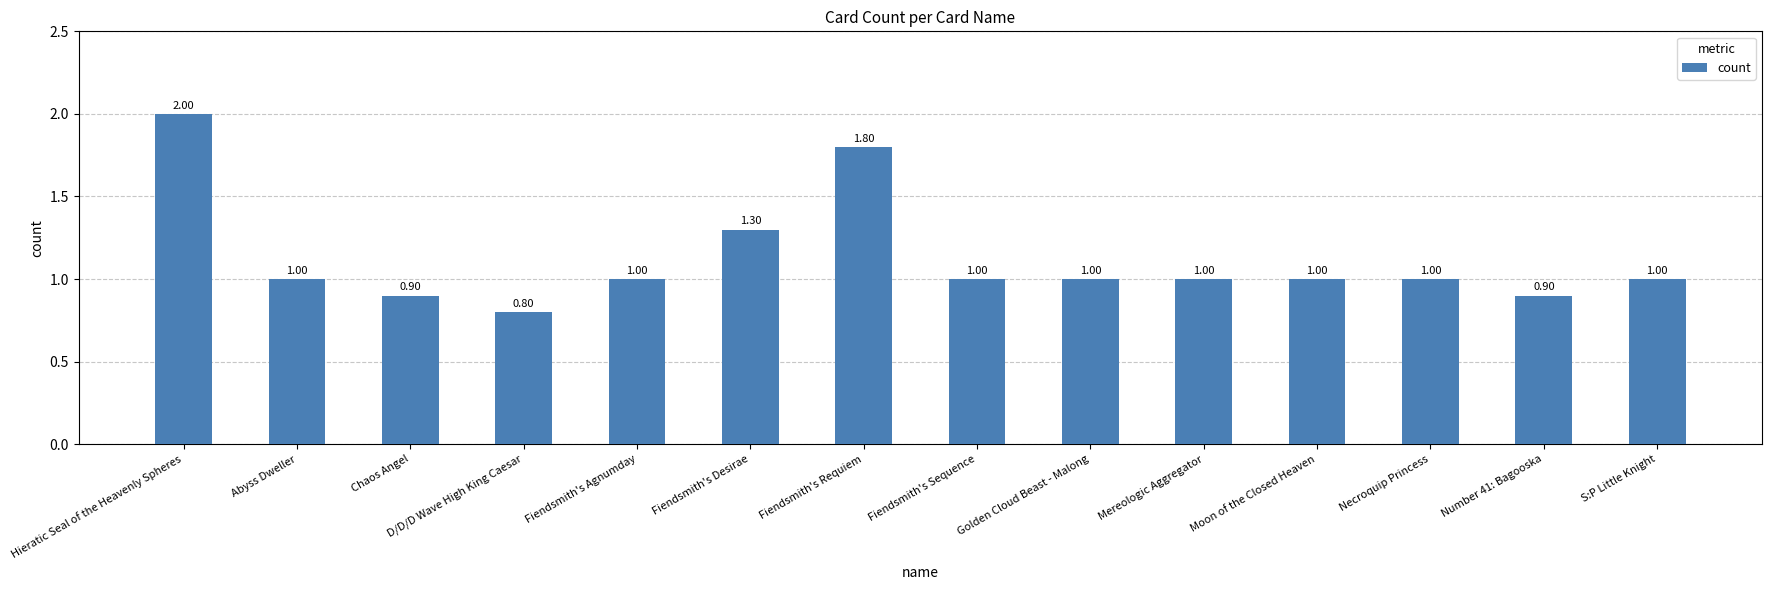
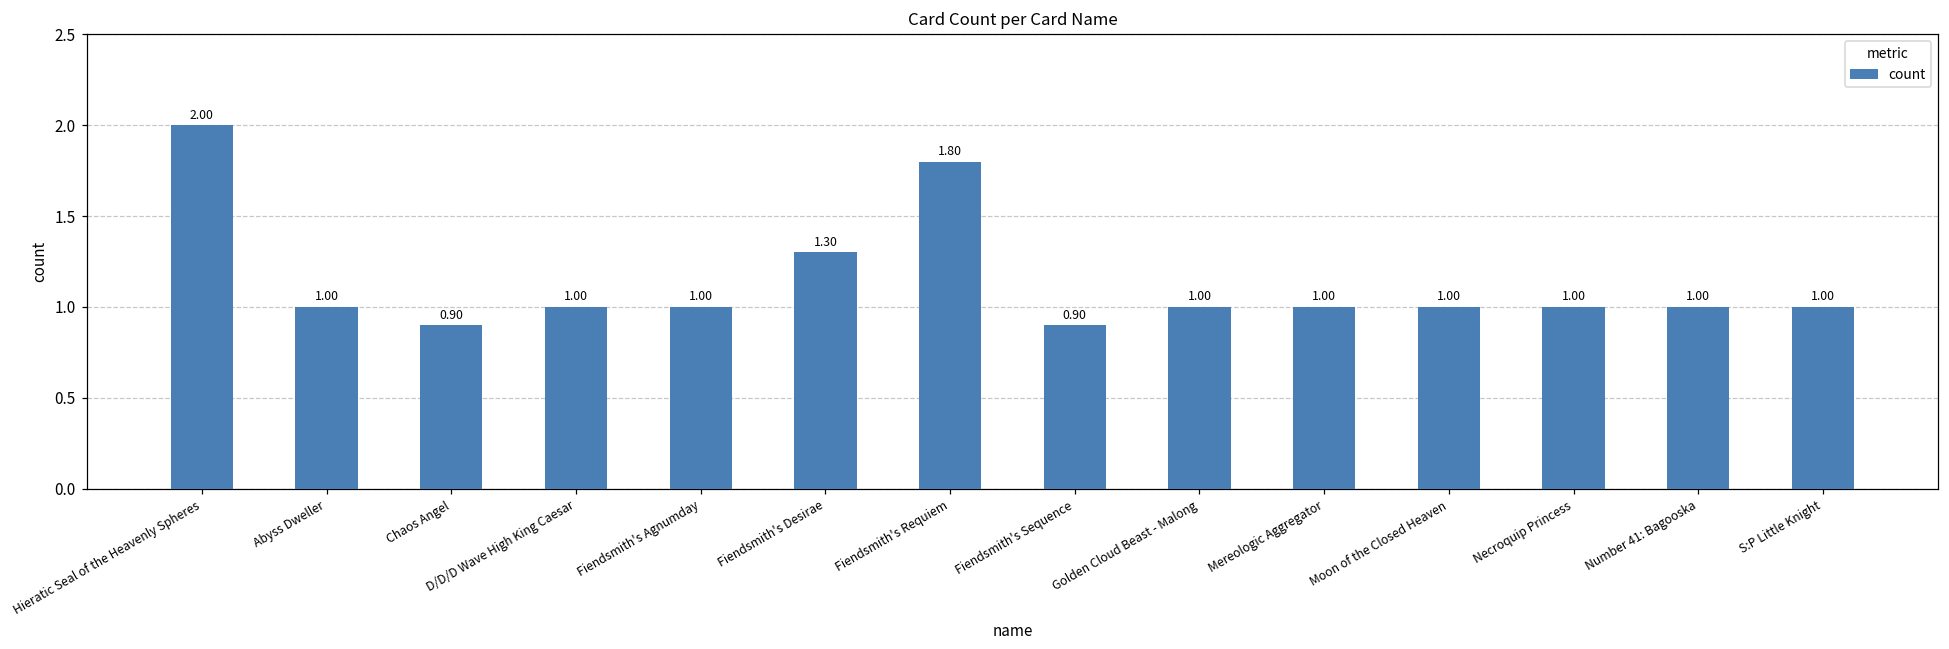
  {
    "Hieratic Seal of the Heavenly Spheres": 2.00,
    "Abyss Dweller": 1.00,
    "Chaos Angel": 0.90,
-   "D/D/D Wave High King Caesar": 0.80,
+   "D/D/D Wave High King Caesar": 1.00,
    "Fiendsmith's Agnumday": 1.00,
    "Fiendsmith's Desirae": 1.30,
    "Fiendsmith's Requiem": 1.80,
-   "Fiendsmith's Sequence": 1.00,
+   "Fiendsmith's Sequence": 0.90,
    "Golden Cloud Beast - Malong": 1.00,
    "Mereologic Aggregator": 1.00,
    "Moon of the Closed Heaven": 1.00,
    "Necroquip Princess": 1.00,
-   "Number 41: Bagooska": 0.90,
+   "Number 41: Bagooska": 1.00,
    "S:P Little Knight": 1.00
  }
